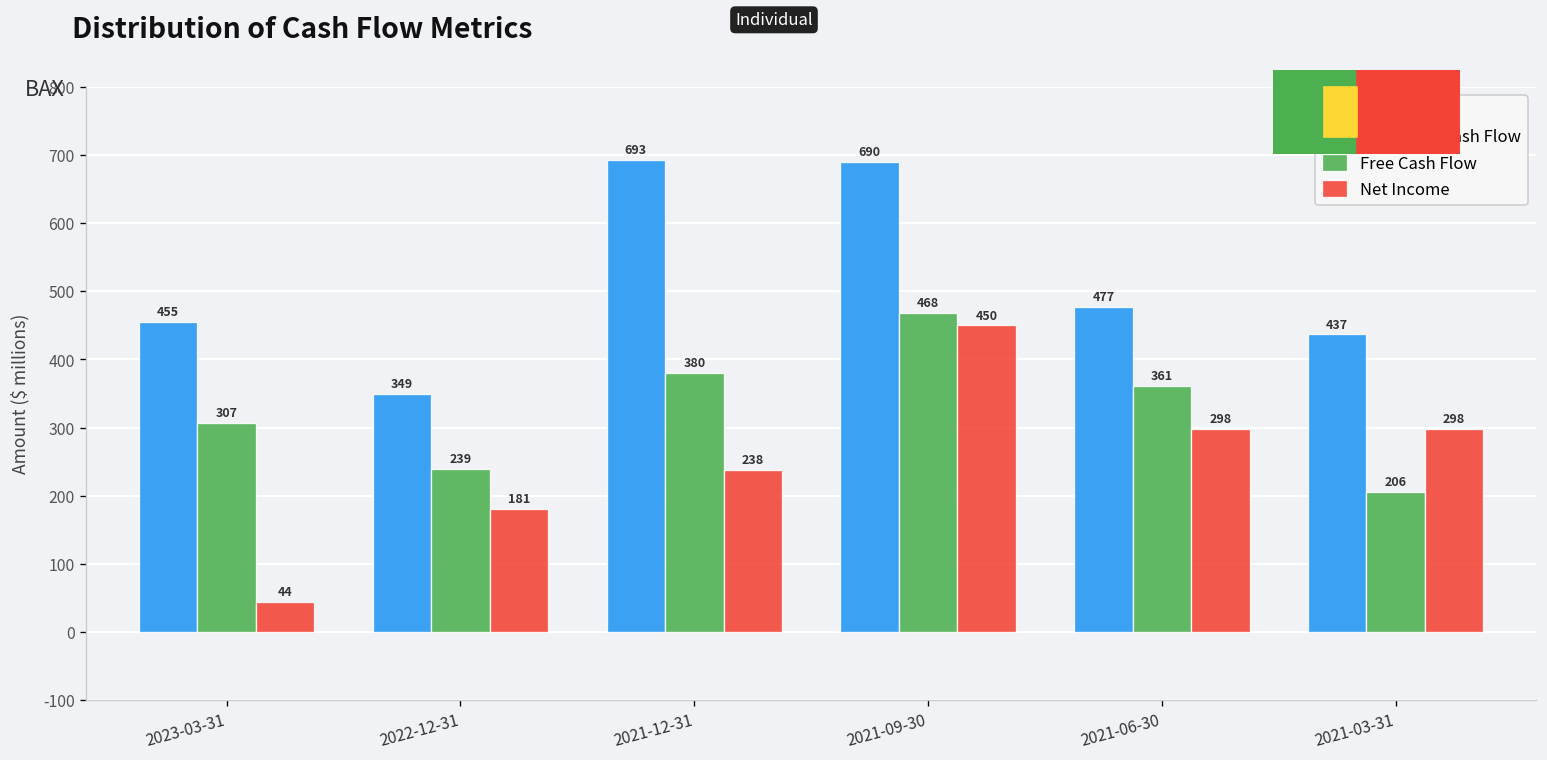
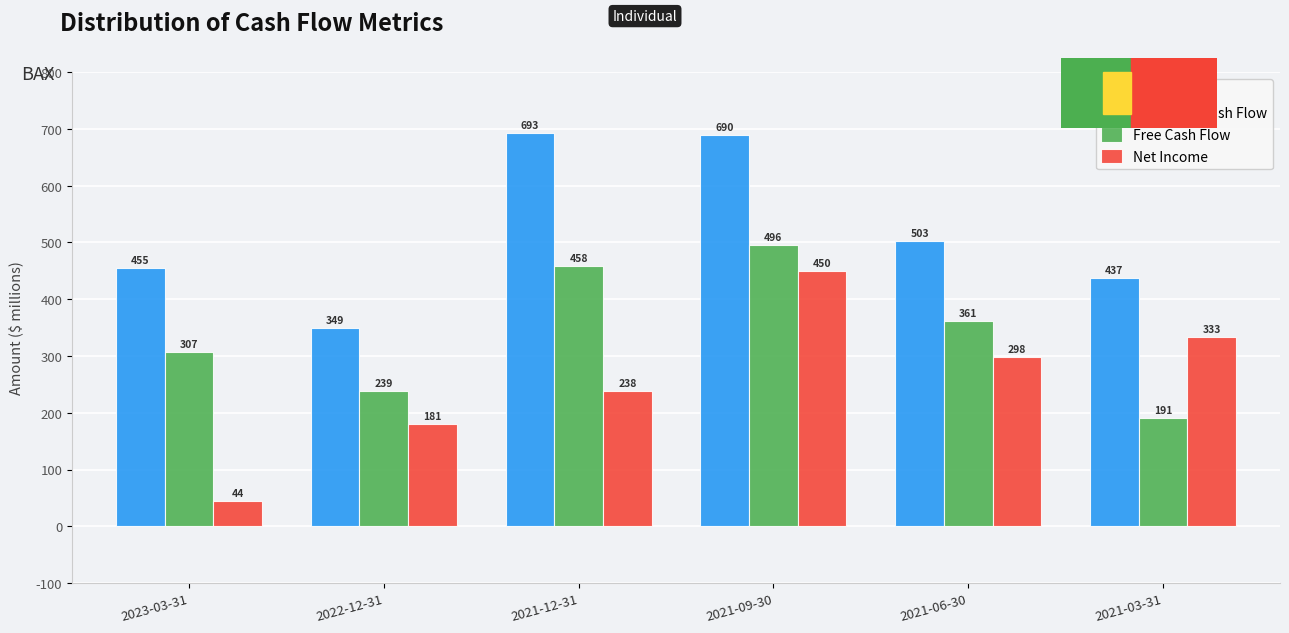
  {
    "Operating Cash Flow": {
      "2023-03-31": 455,
      "2022-12-31": 349,
      "2021-12-31": 693,
      "2021-09-30": 690,
-     "2021-06-30": 477,
+     "2021-06-30": 503,
      "2021-03-31": 437
    },
    "Free Cash Flow": {
      "2023-03-31": 307,
      "2022-12-31": 239,
-     "2021-12-31": 380,
-     "2021-09-30": 468,
+     "2021-12-31": 458,
+     "2021-09-30": 496,
      "2021-06-30": 361,
-     "2021-03-31": 206
+     "2021-03-31": 191
    },
    "Net Income": {
      "2023-03-31": 44,
      "2022-12-31": 181,
      "2021-12-31": 238,
      "2021-09-30": 450,
      "2021-06-30": 298,
-     "2021-03-31": 298
+     "2021-03-31": 333
    }
  }
